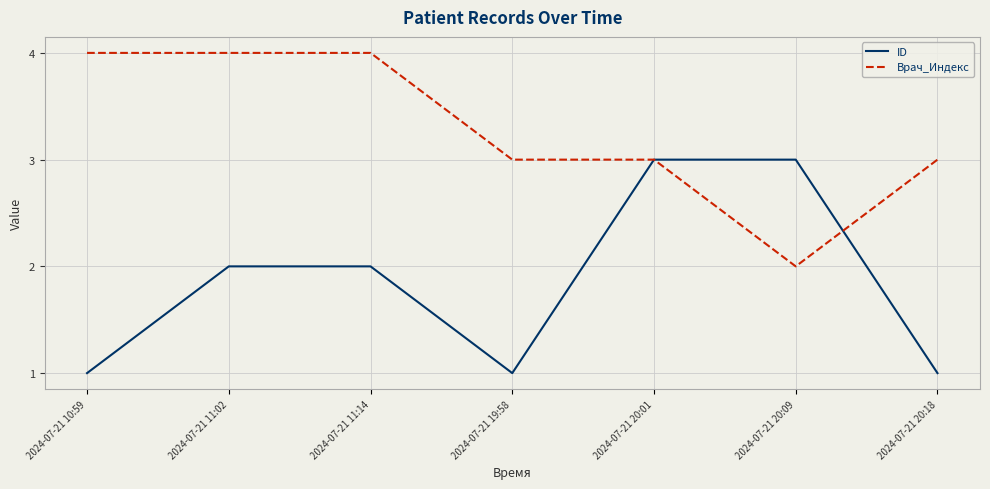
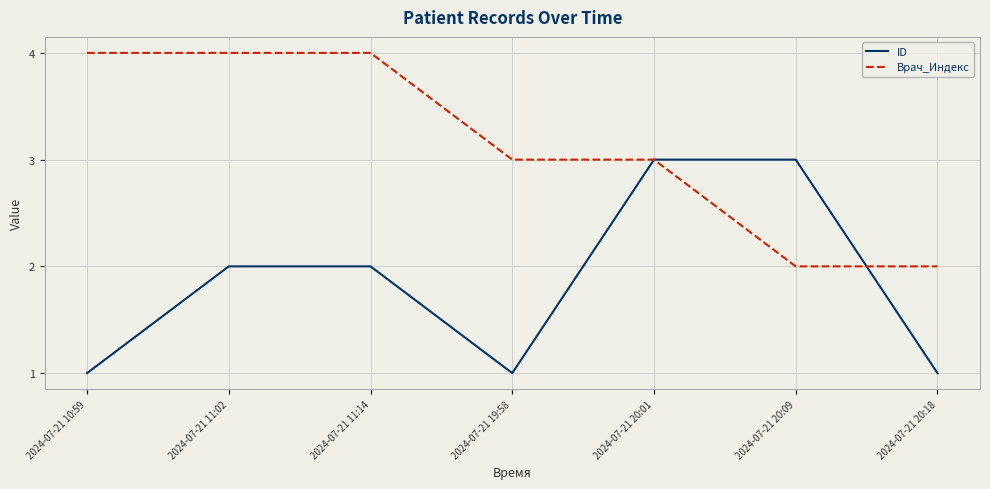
  {
    "ID": {
      "2024-07-21 10:59": 1,
      "2024-07-21 11:02": 2,
      "2024-07-21 11:14": 2,
      "2024-07-21 19:58": 1,
      "2024-07-21 20:09": 3,
      "2024-07-21 20:18": 1
    },
    "Врач_Индекс": {
      "2024-07-21 10:59": 4,
      "2024-07-21 11:02": 4,
      "2024-07-21 11:14": 4,
      "2024-07-21 19:58": 3,
      "2024-07-21 20:09": 2,
-     "2024-07-21 20:18": 3
+     "2024-07-21 20:18": 2
    }
  }
